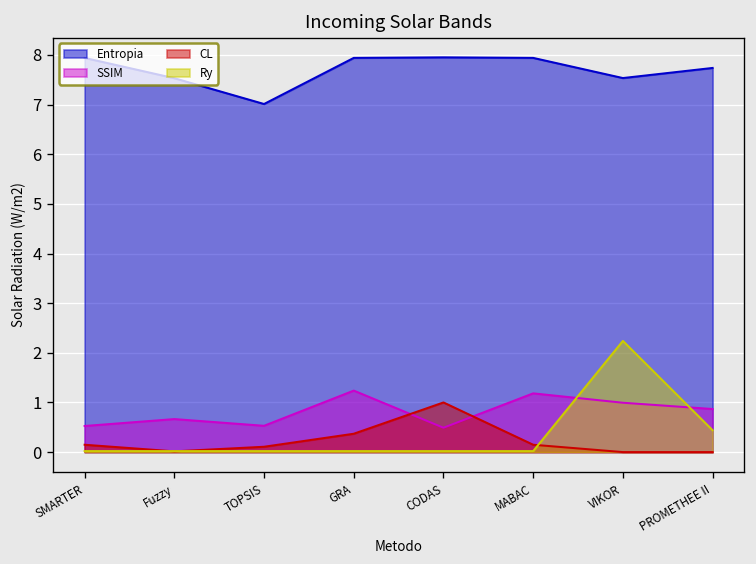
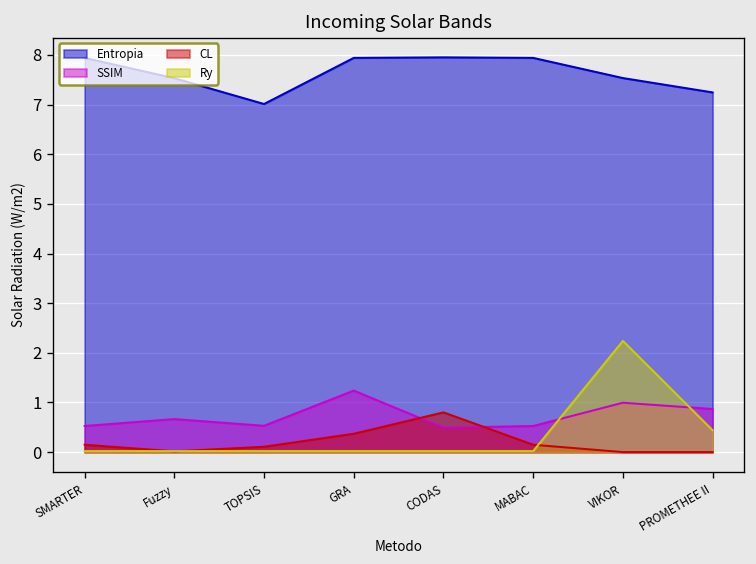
  {
    "Entropia": {
      "TOPSIS": 7.0,
      "GRA": 7.9,
      "CODAS": 8.0,
      "MABAC": 7.9,
      "VIKOR": 7.5,
-     "PROMETHEE II": 7.7
+     "PROMETHEE II": 7.2
    },
    "SSIM": {
      "SMARTER": 0.5,
      "Fuzzy": 0.7,
      "TOPSIS": 0.5,
      "GRA": 1.2,
      "CODAS": 0.5,
-     "MABAC": 1.2,
+     "MABAC": 0.5,
      "VIKOR": 1.0,
      "PROMETHEE II": 0.9
    },
    "CL": {
      "SMARTER": 0.1,
      "TOPSIS": 0.1,
      "GRA": 0.4,
-     "CODAS": 1.0,
+     "CODAS": 0.8,
      "MABAC": 0.1,
      "VIKOR": 0.0,
      "PROMETHEE II": 0.0
    },
    "Ry": {
      "SMARTER": 0.0,
      "TOPSIS": 0.0,
      "GRA": 0.0,
      "CODAS": 0.0,
      "MABAC": 0.0,
      "VIKOR": 2.2,
      "PROMETHEE II": 0.4
    }
  }
